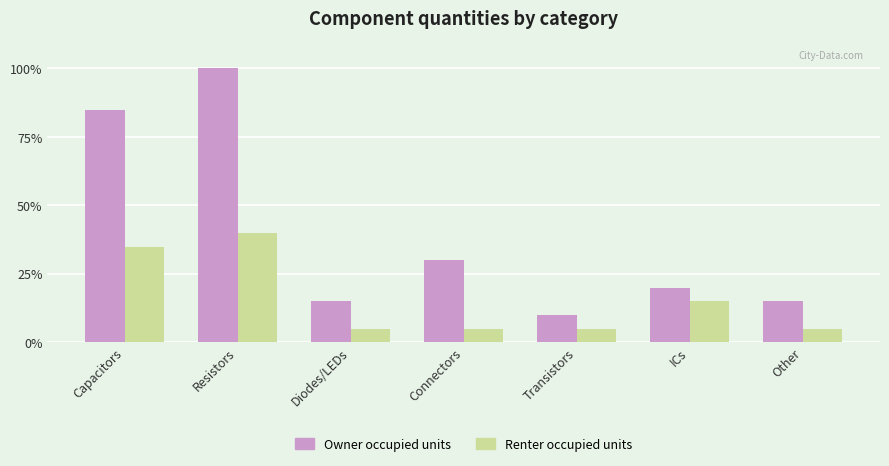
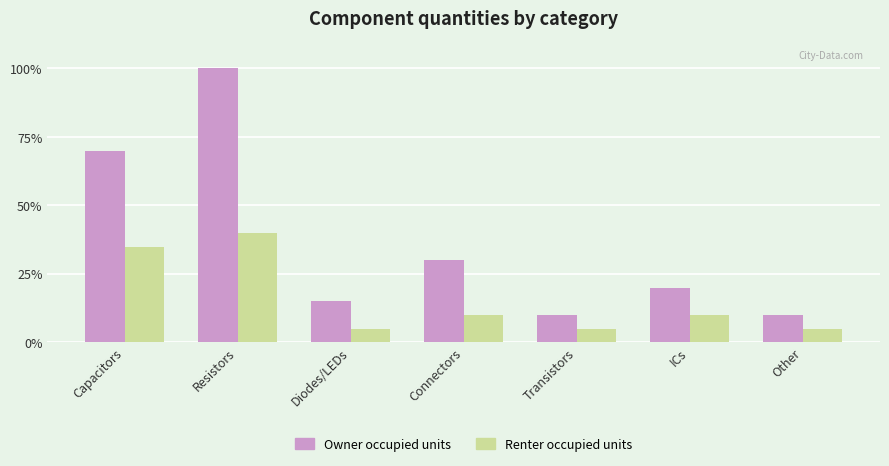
  {
    "Owner occupied units": {
-     "Capacitors": "85%",
+     "Capacitors": "70%",
      "Resistors": "100%",
      "Diodes/LEDs": "15%",
      "Connectors": "30%",
      "Transistors": "10%",
      "ICs": "20%",
-     "Other": "15%"
+     "Other": "10%"
    },
    "Renter occupied units": {
      "Capacitors": "35%",
      "Resistors": "40%",
      "Diodes/LEDs": "5%",
-     "Connectors": "5%",
+     "Connectors": "10%",
      "Transistors": "5%",
-     "ICs": "15%",
+     "ICs": "10%",
      "Other": "5%"
    }
  }
